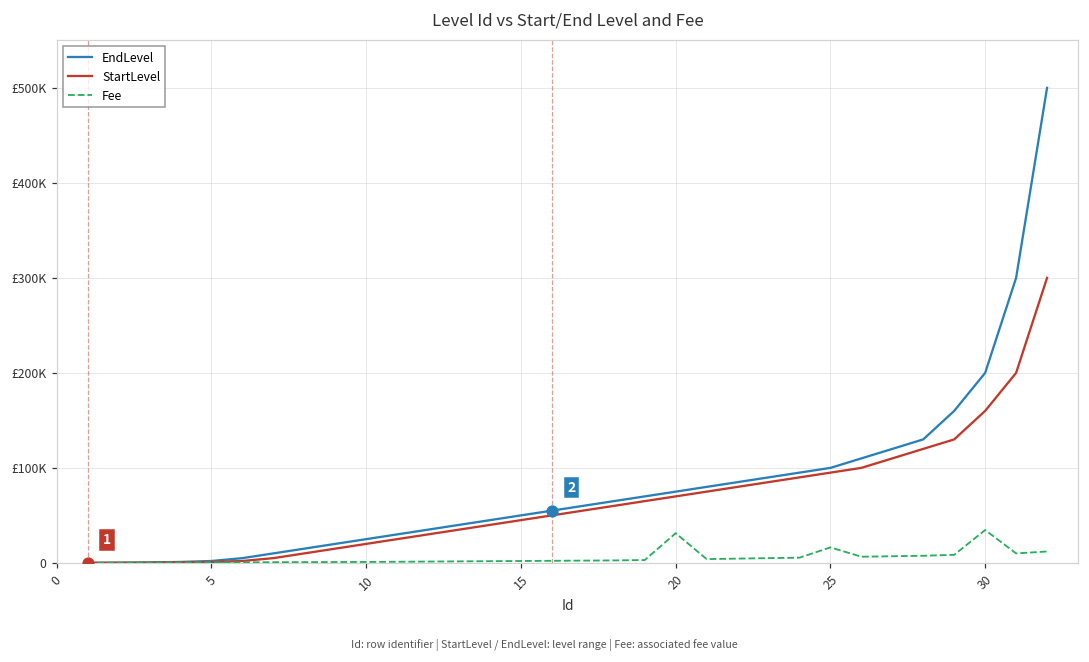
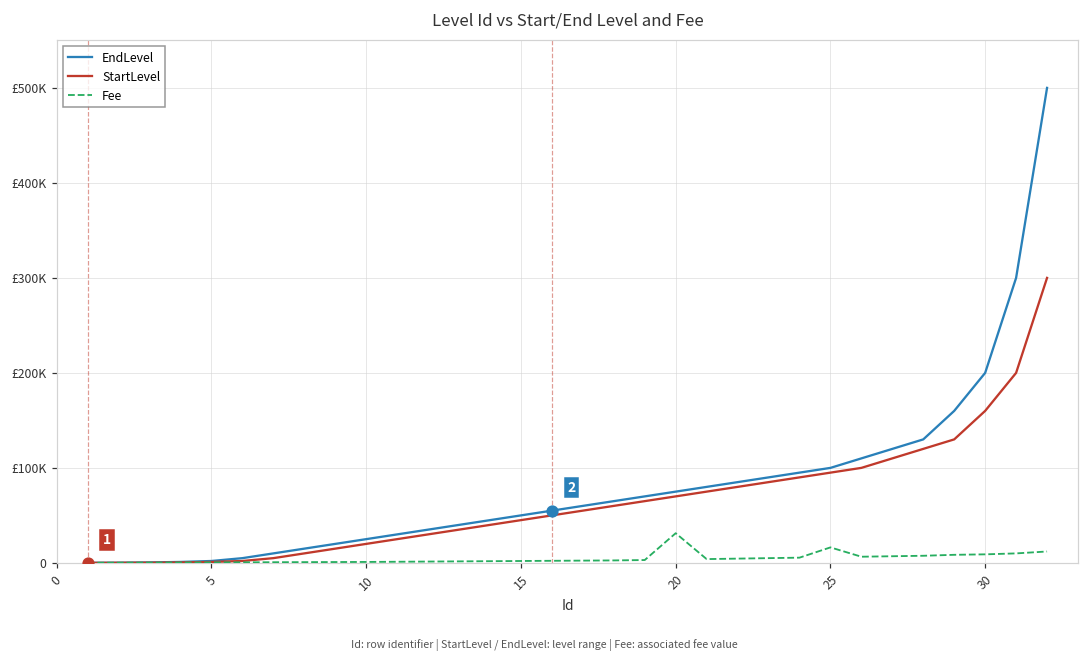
  {
    "Fee": {
      "10": "£0",
      "15": "£0",
      "20": "£30000",
      "25": "£20000",
-     "30": "£30000"
+     "30": "£10000"
    }
  }
